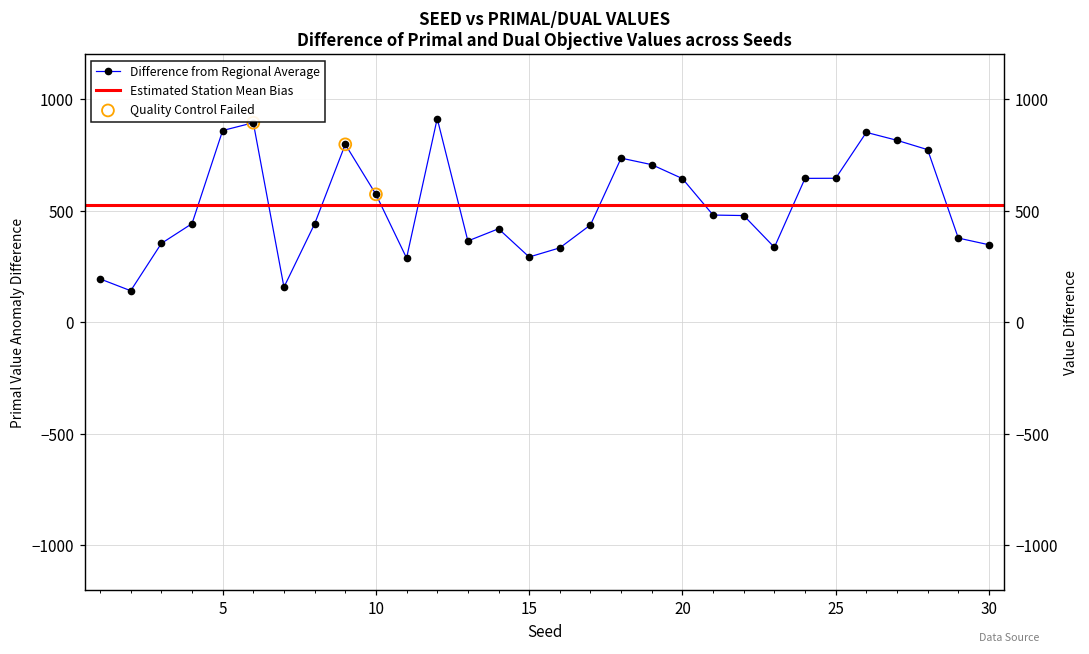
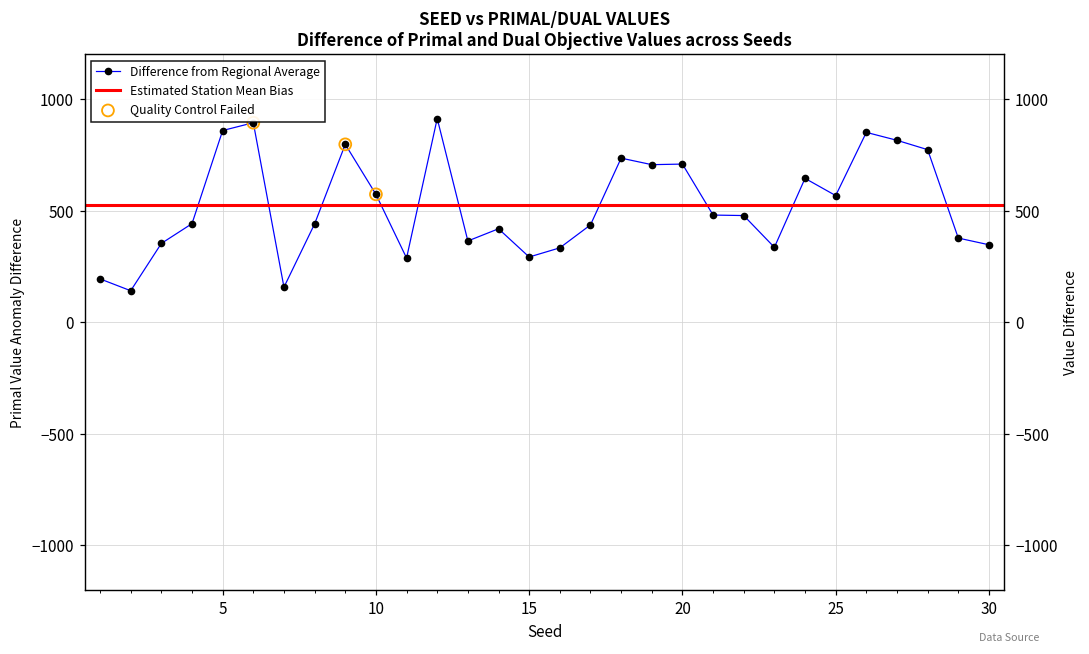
  {
    "Difference from Regional Average": {
      "5": 860,
      "15": 290,
-     "20": 640,
-     "25": 640,
+     "20": 710,
+     "25": 570,
      "30": 350
    }
  }
